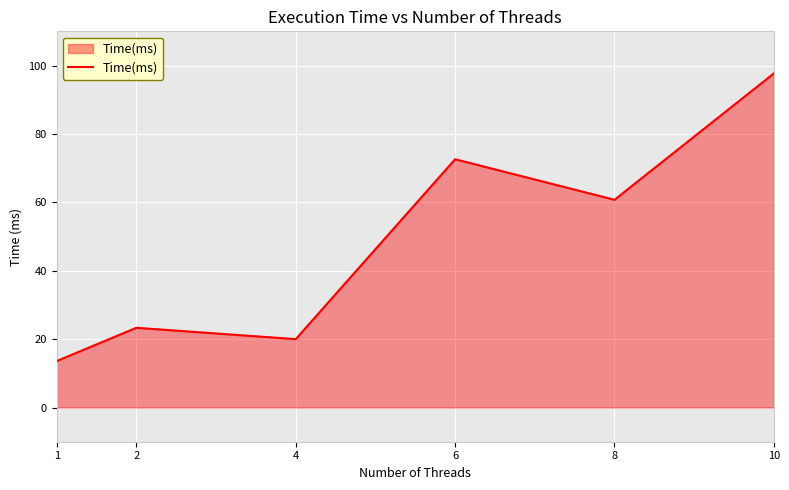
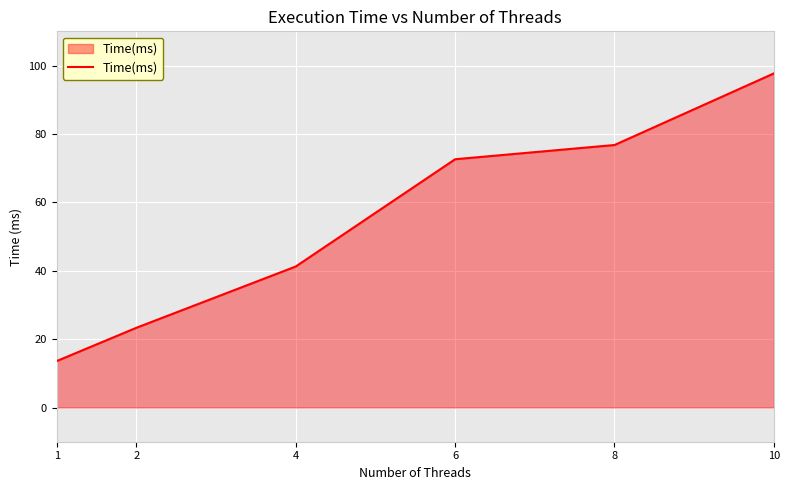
  {
    "1": 14,
    "2": 23,
-   "4": 20,
+   "4": 41,
    "6": 73,
-   "8": 61,
+   "8": 77,
    "10": 98
  }
